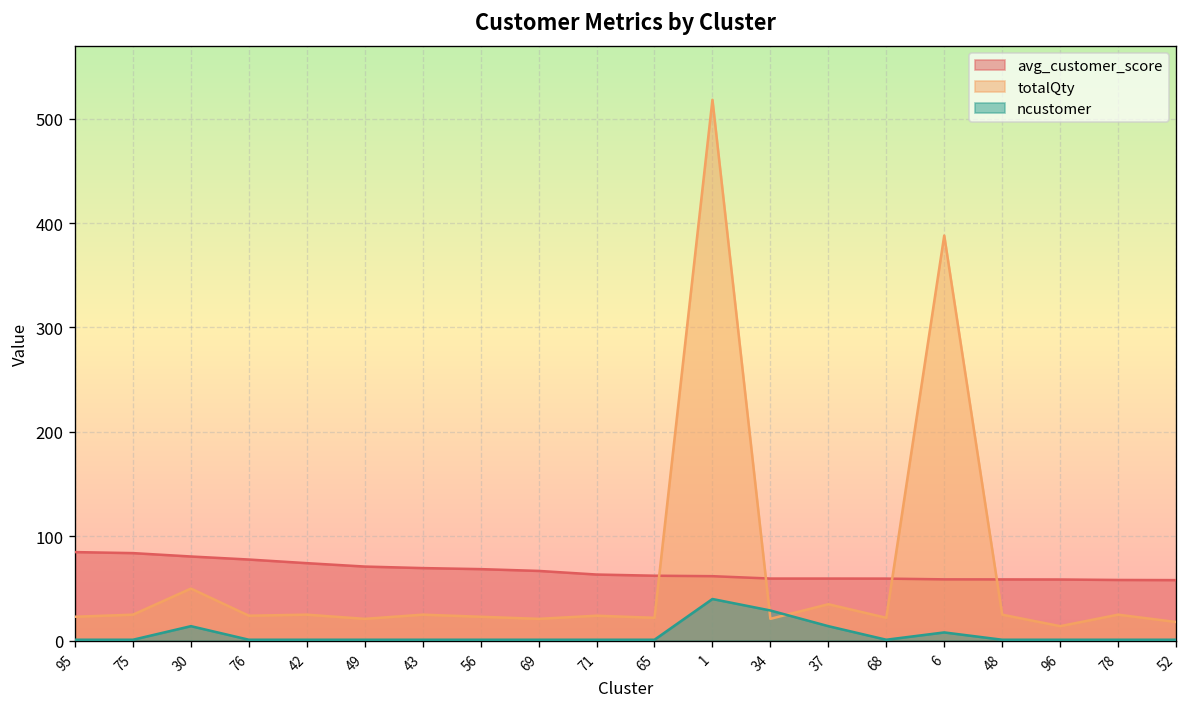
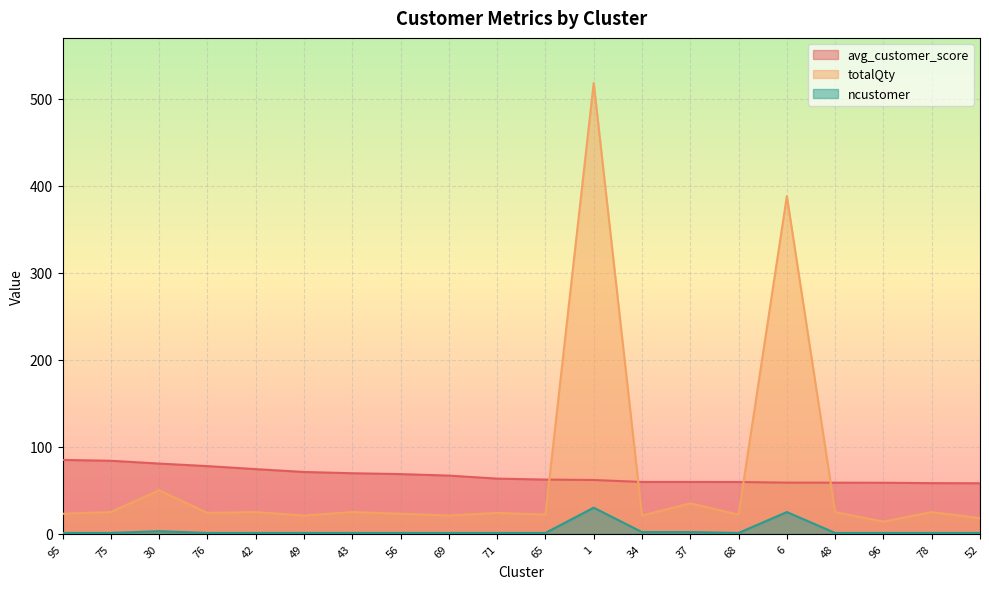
  {
    "ncustomer": {
      "95": 0,
      "75": 0,
-     "30": 10,
+     "30": 0,
      "76": 0,
      "42": 0,
      "49": 0,
      "43": 0,
      "56": 0,
      "69": 0,
      "71": 0,
      "65": 0,
-     "1": 40,
-     "34": 30,
-     "37": 10,
+     "1": 30,
+     "34": 0,
+     "37": 0,
      "68": 0,
-     "6": 10,
+     "6": 30,
      "48": 0,
      "96": 0,
      "78": 0,
      "52": 0
    }
  }
